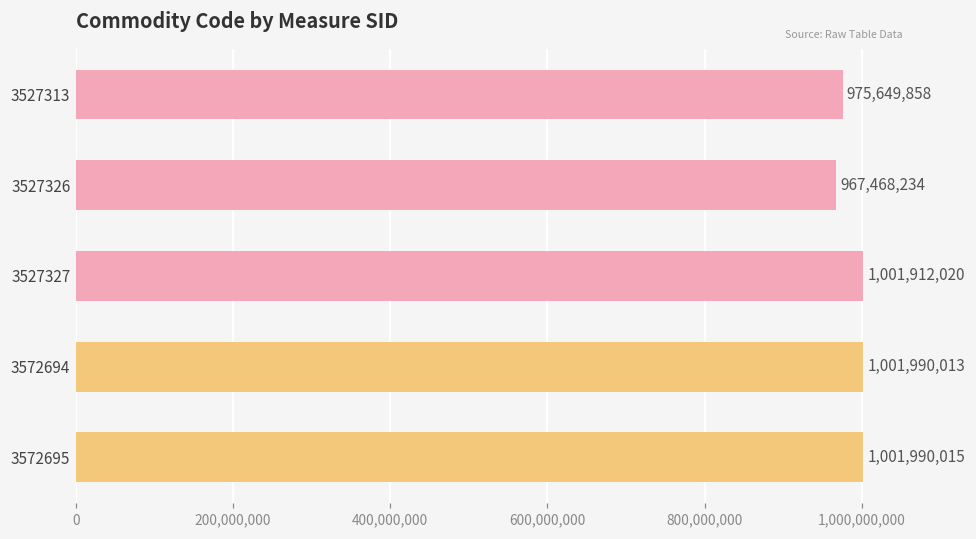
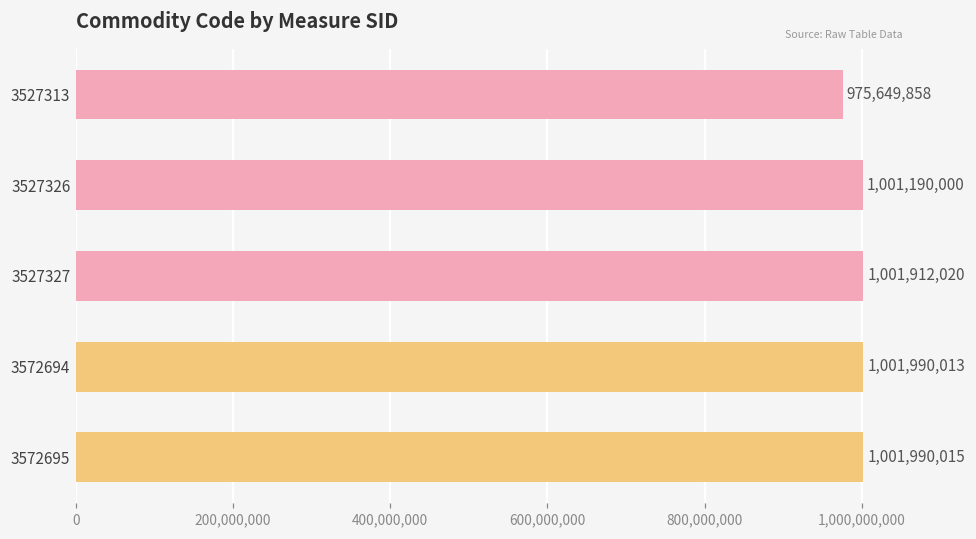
  {
    "3527313": "975,649,858",
-   "3527326": "967,468,234",
+   "3527326": "1,001,190,000",
    "3527327": "1,001,912,020",
    "3572694": "1,001,990,013",
    "3572695": "1,001,990,015"
  }
